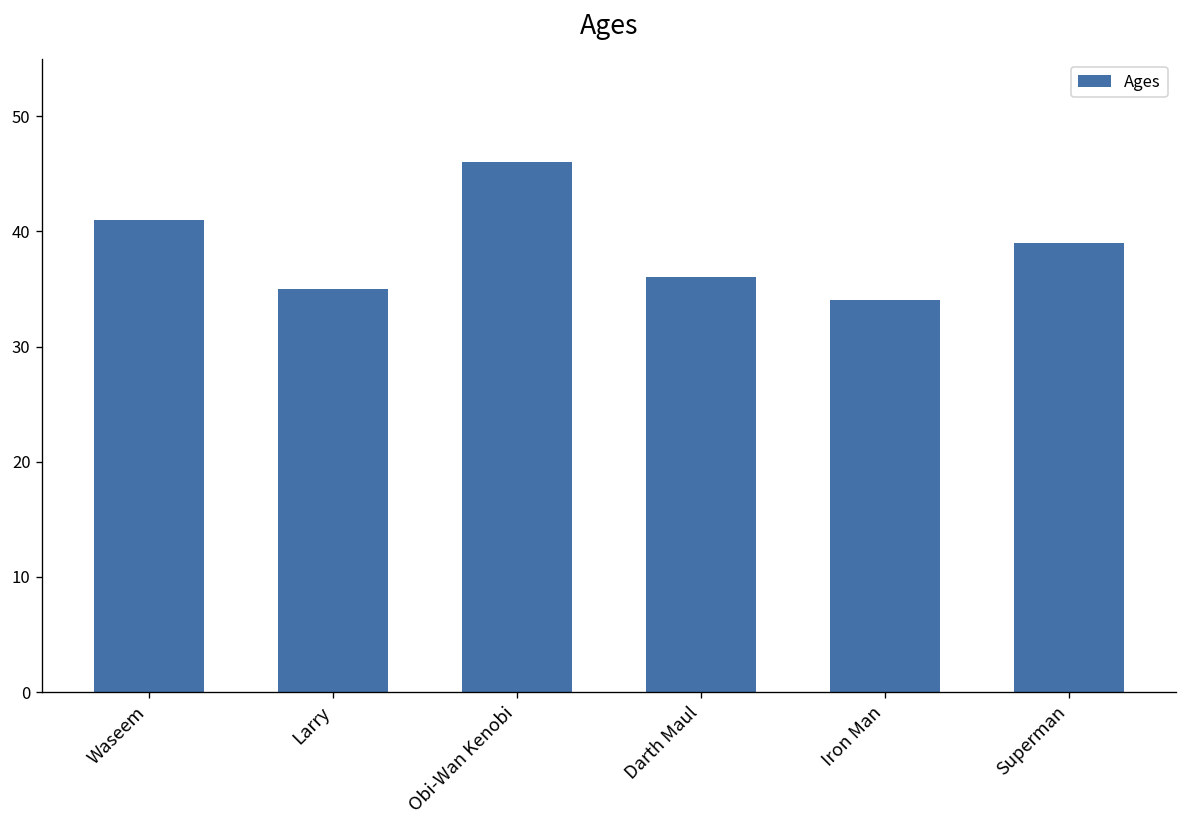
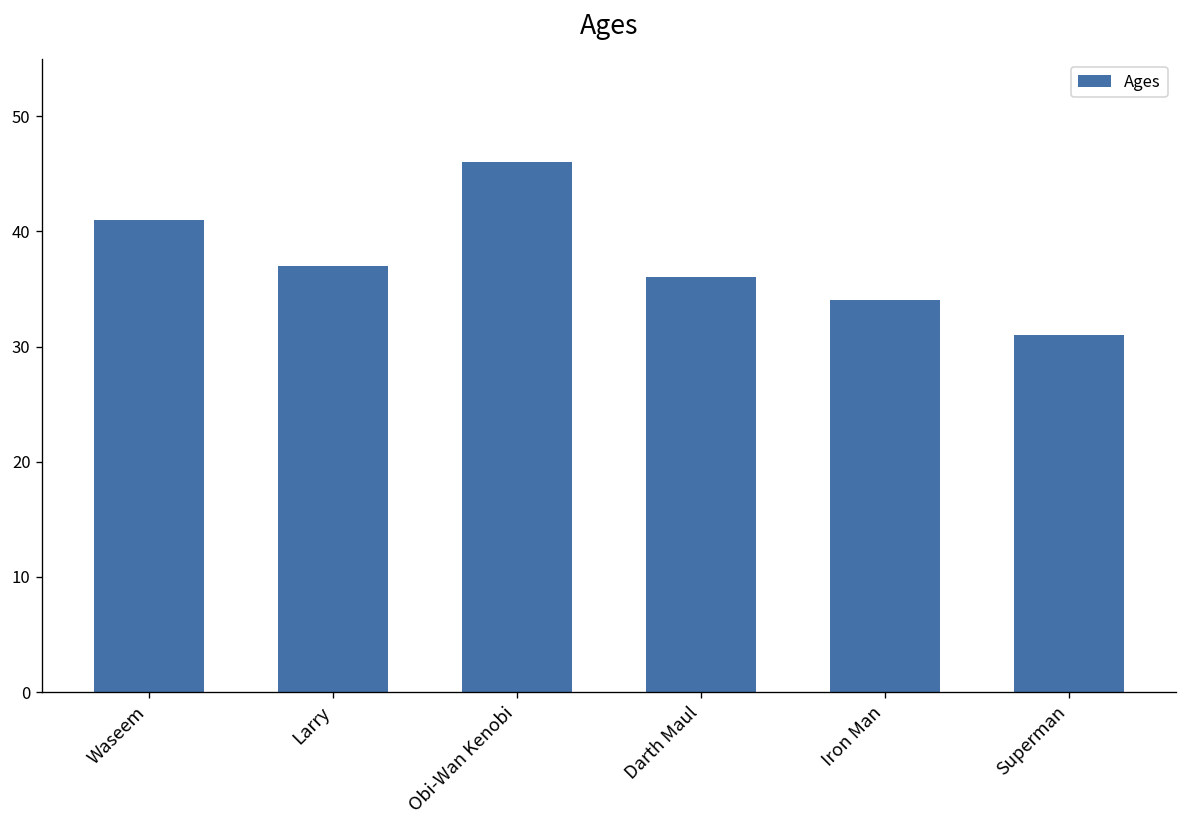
  {
    "Waseem": 41,
-   "Larry": 35,
+   "Larry": 37,
    "Obi-Wan Kenobi": 46,
    "Darth Maul": 36,
    "Iron Man": 34,
-   "Superman": 39
+   "Superman": 31
  }
